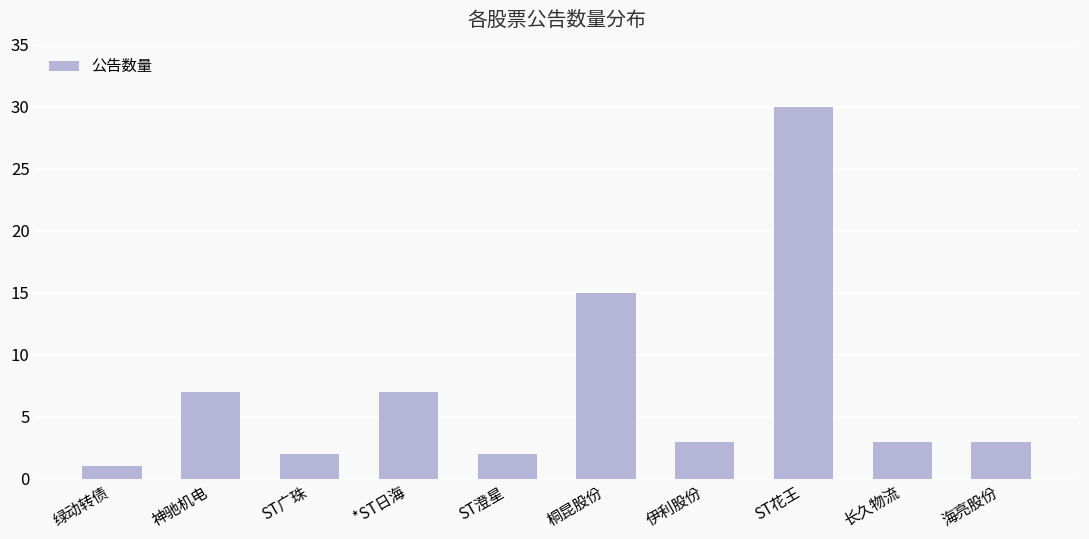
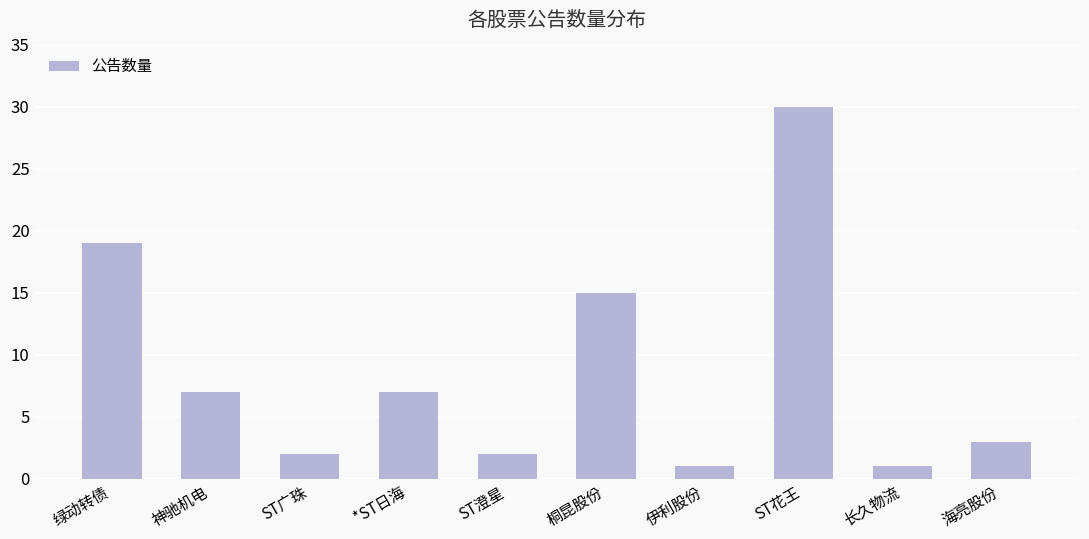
  {
-   "绿动转债": 1,
+   "绿动转债": 19,
    "神驰机电": 7,
    "ST广珠": 2,
    "*ST日海": 7,
    "ST澄星": 2,
    "桐昆股份": 15,
-   "伊利股份": 3,
+   "伊利股份": 1,
    "ST花王": 30,
-   "长久物流": 3,
+   "长久物流": 1,
    "海亮股份": 3
  }
